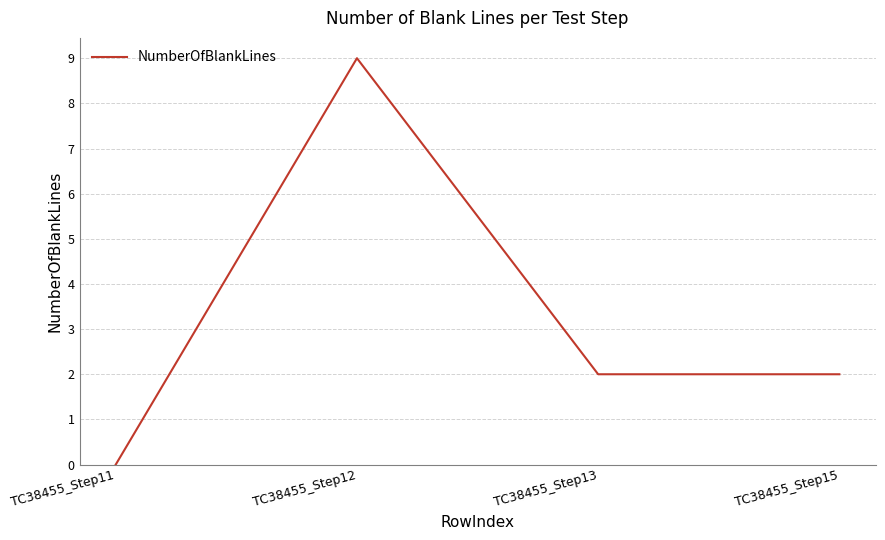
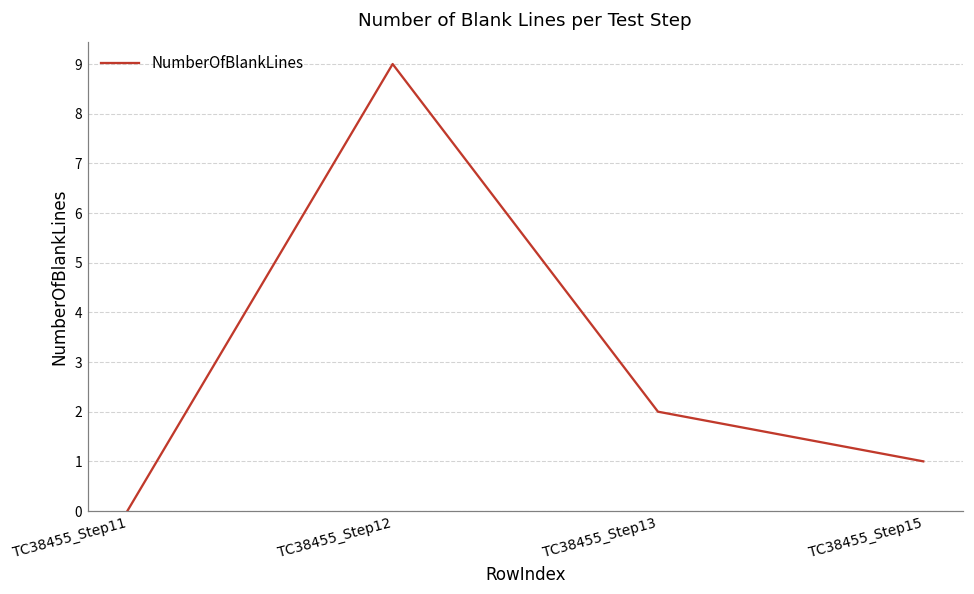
  {
    "TC38455_Step11": 0,
    "TC38455_Step12": 9,
    "TC38455_Step13": 2,
-   "TC38455_Step15": 2
+   "TC38455_Step15": 1
  }
